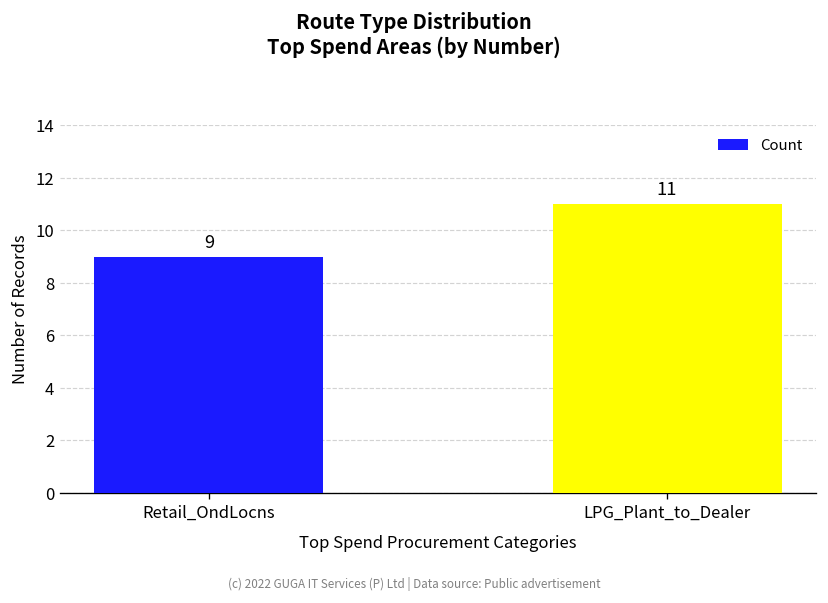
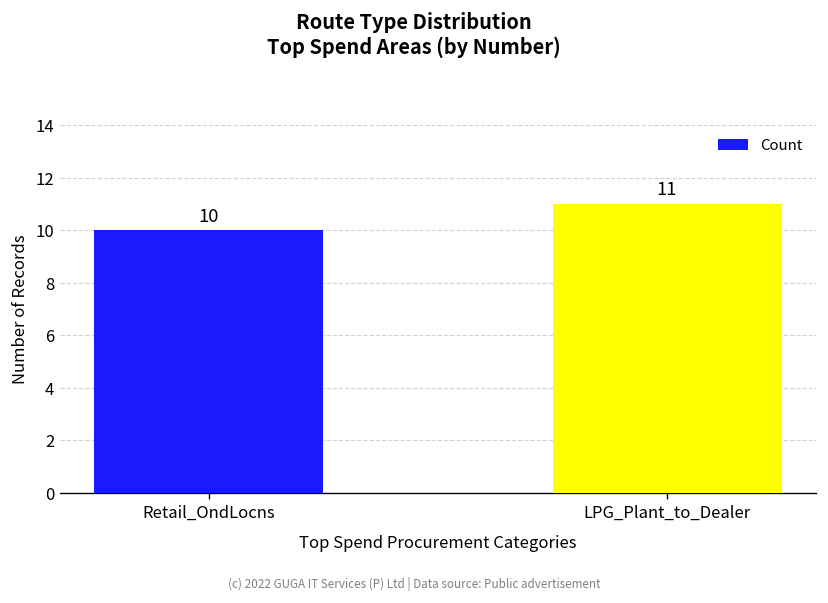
  {
-   "Retail_OndLocns": 9,
+   "Retail_OndLocns": 10,
    "LPG_Plant_to_Dealer": 11
  }
